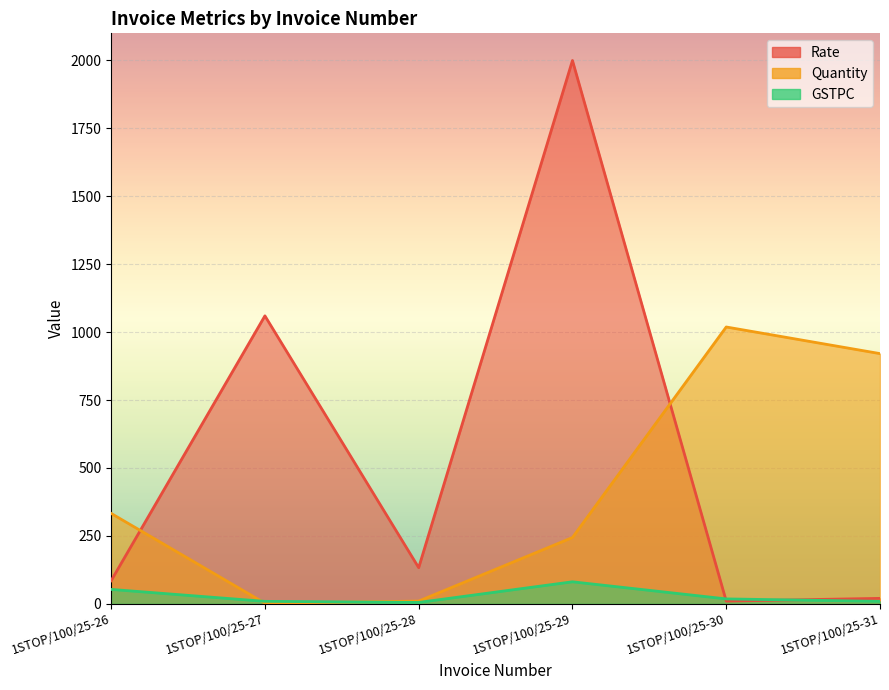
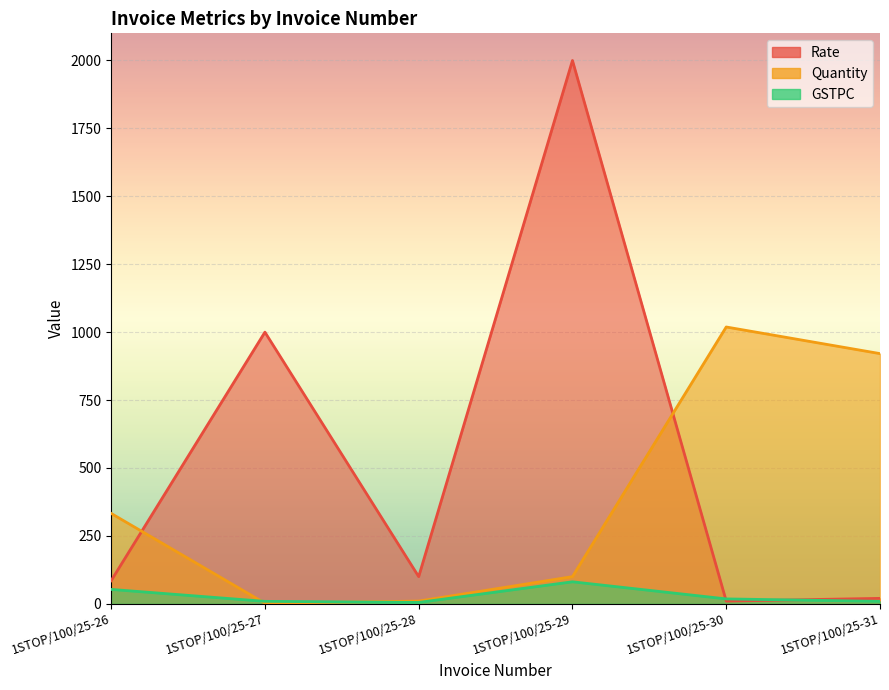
  {
    "Rate": {
      "1STOP/100/25-26": 90,
-     "1STOP/100/25-27": 1060,
-     "1STOP/100/25-28": 130,
+     "1STOP/100/25-27": 1000,
+     "1STOP/100/25-28": 100,
      "1STOP/100/25-29": 2000,
      "1STOP/100/25-31": 20
    },
    "Quantity": {
      "1STOP/100/25-26": 330,
-     "1STOP/100/25-29": 240,
+     "1STOP/100/25-29": 100,
      "1STOP/100/25-30": 1020,
      "1STOP/100/25-31": 920
    },
    "GSTPC": {
      "1STOP/100/25-26": 50,
      "1STOP/100/25-29": 80,
      "1STOP/100/25-31": 10
    }
  }
